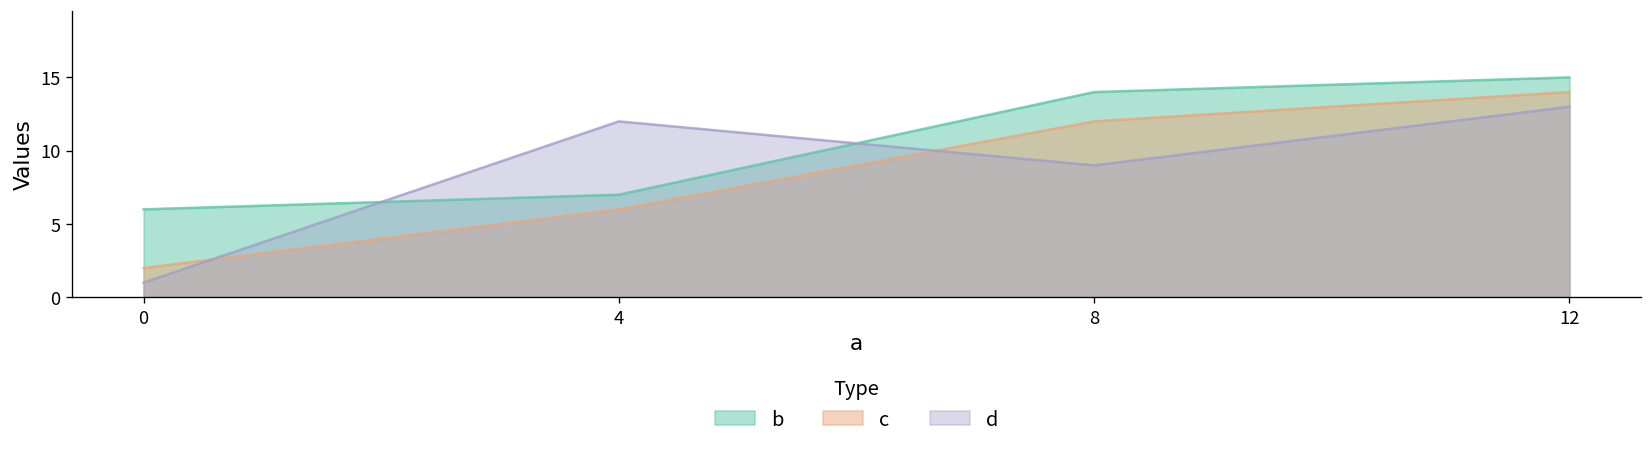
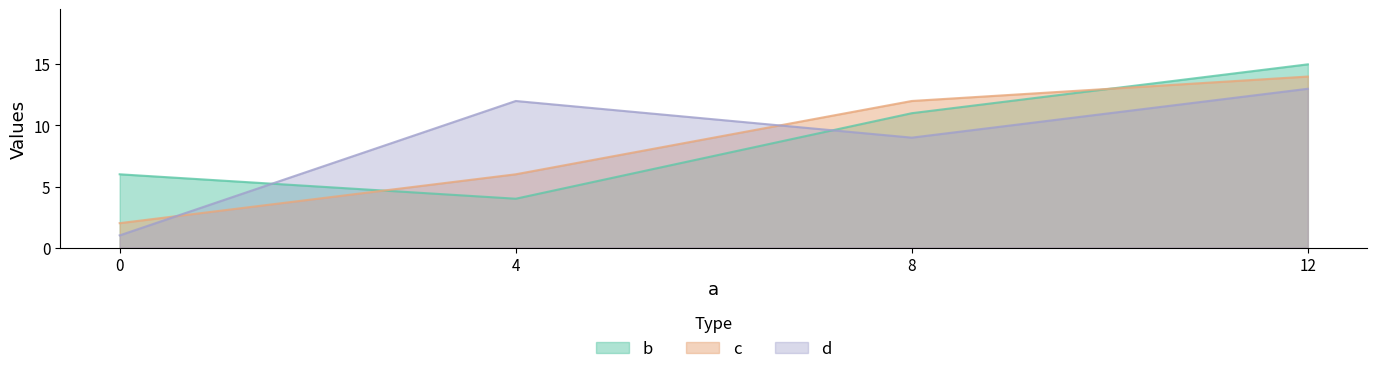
  {
    "b": {
      "0": 6,
-     "4": 7,
-     "8": 14,
+     "4": 4,
+     "8": 11,
      "12": 15
    },
    "c": {
      "0": 2,
      "4": 6,
      "8": 12,
      "12": 14
    },
    "d": {
      "0": 1,
      "4": 12,
      "8": 9,
      "12": 13
    }
  }
